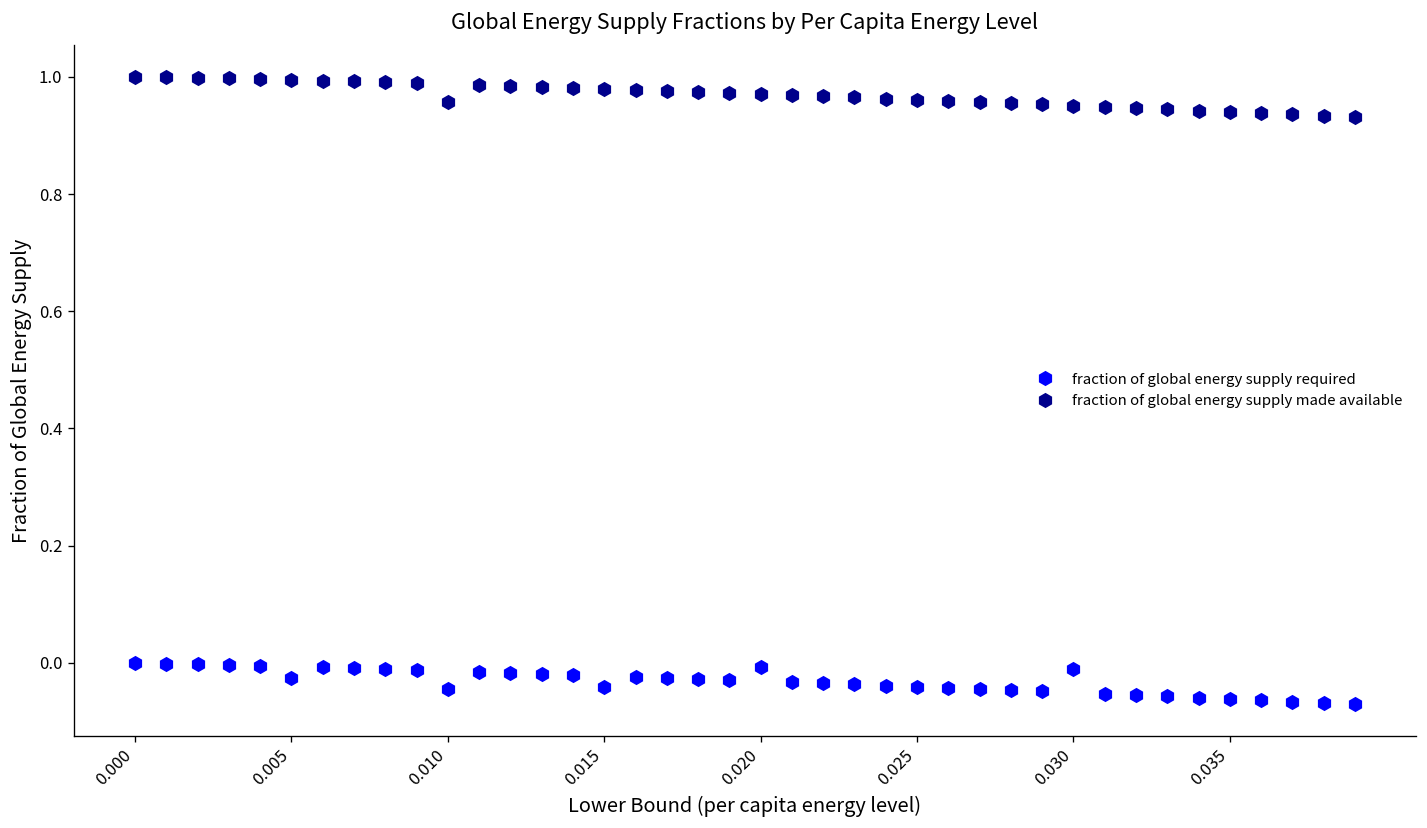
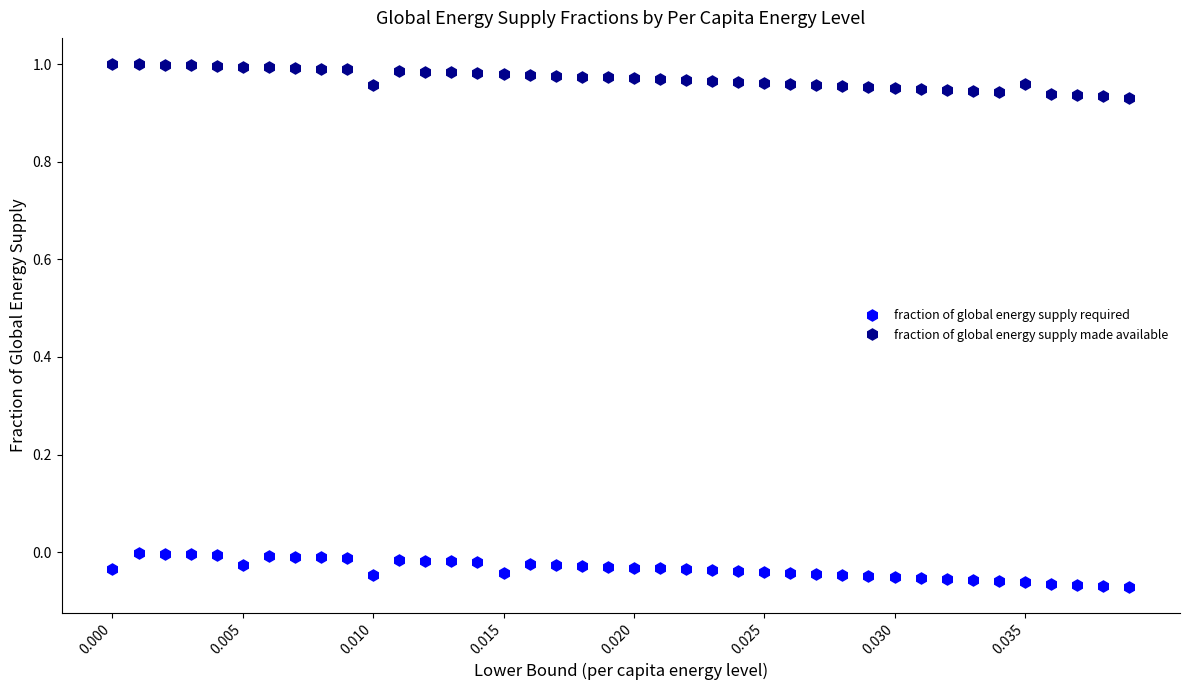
  {
    "fraction of global energy supply required": {
-     "0.000": 0.00,
+     "0.000": -0.03,
      "0.005": -0.03,
      "0.010": -0.05,
      "0.015": -0.04,
-     "0.020": -0.01,
+     "0.020": -0.03,
      "0.025": -0.04,
-     "0.030": -0.01,
+     "0.030": -0.05,
      "0.035": -0.06
    },
    "fraction of global energy supply made available": {
      "0.000": 1.00,
      "0.005": 0.99,
      "0.010": 0.96,
      "0.015": 0.98,
      "0.020": 0.97,
      "0.025": 0.96,
      "0.030": 0.95,
-     "0.035": 0.94
+     "0.035": 0.96
    }
  }
